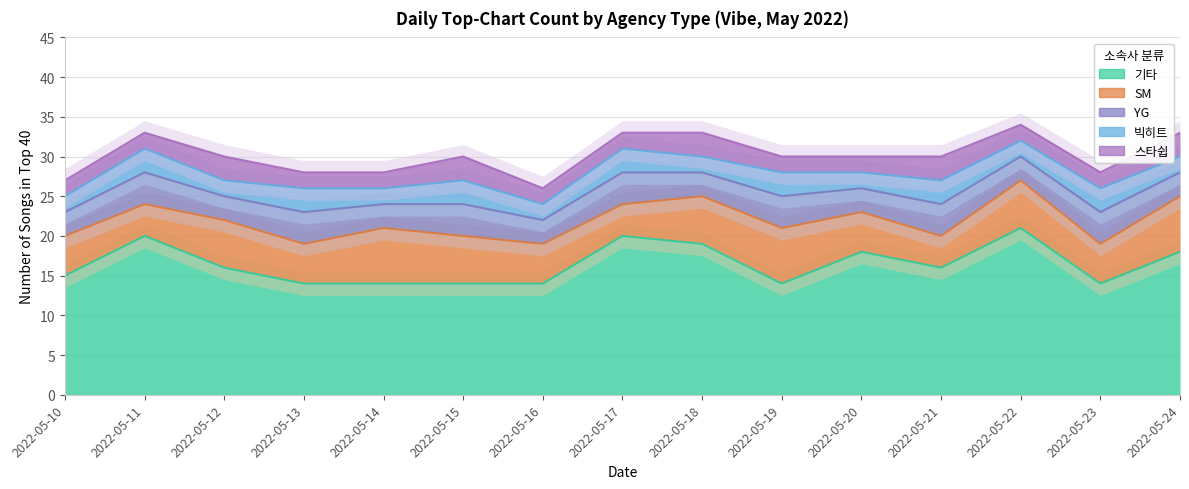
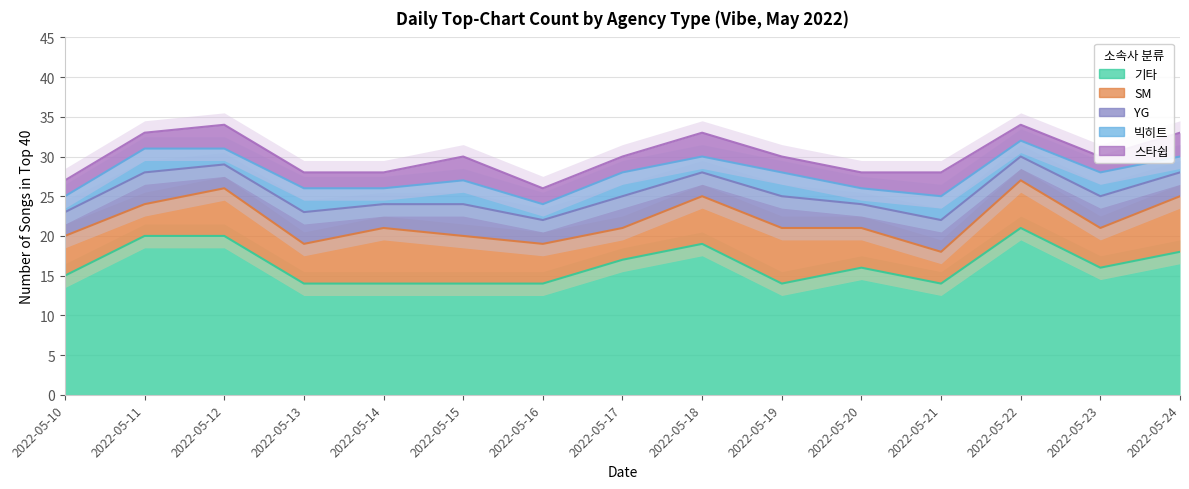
  {
    "기타": {
      "2022-05-10": 15,
      "2022-05-11": 20,
-     "2022-05-12": 16,
+     "2022-05-12": 20,
      "2022-05-13": 14,
      "2022-05-14": 14,
      "2022-05-15": 14,
      "2022-05-16": 14,
-     "2022-05-17": 20,
+     "2022-05-17": 17,
      "2022-05-18": 19,
      "2022-05-19": 14,
-     "2022-05-20": 18,
-     "2022-05-21": 16,
+     "2022-05-20": 16,
+     "2022-05-21": 14,
      "2022-05-22": 21,
-     "2022-05-23": 14,
+     "2022-05-23": 16,
      "2022-05-24": 18
    },
    "SM": {
      "2022-05-10": 5,
      "2022-05-11": 4,
      "2022-05-12": 6,
      "2022-05-13": 5,
      "2022-05-14": 7,
      "2022-05-15": 6,
      "2022-05-16": 5,
      "2022-05-17": 4,
      "2022-05-18": 6,
      "2022-05-19": 7,
      "2022-05-20": 5,
      "2022-05-21": 4,
      "2022-05-22": 6,
      "2022-05-23": 5,
      "2022-05-24": 7
    },
    "빅히트": {
      "2022-05-10": 2,
      "2022-05-11": 3,
      "2022-05-12": 2,
      "2022-05-13": 3,
      "2022-05-14": 2,
      "2022-05-15": 3,
      "2022-05-16": 2,
      "2022-05-17": 3,
      "2022-05-18": 2,
      "2022-05-19": 3,
      "2022-05-20": 2,
      "2022-05-21": 3,
      "2022-05-22": 2,
      "2022-05-23": 3,
      "2022-05-24": 2
    }
  }
